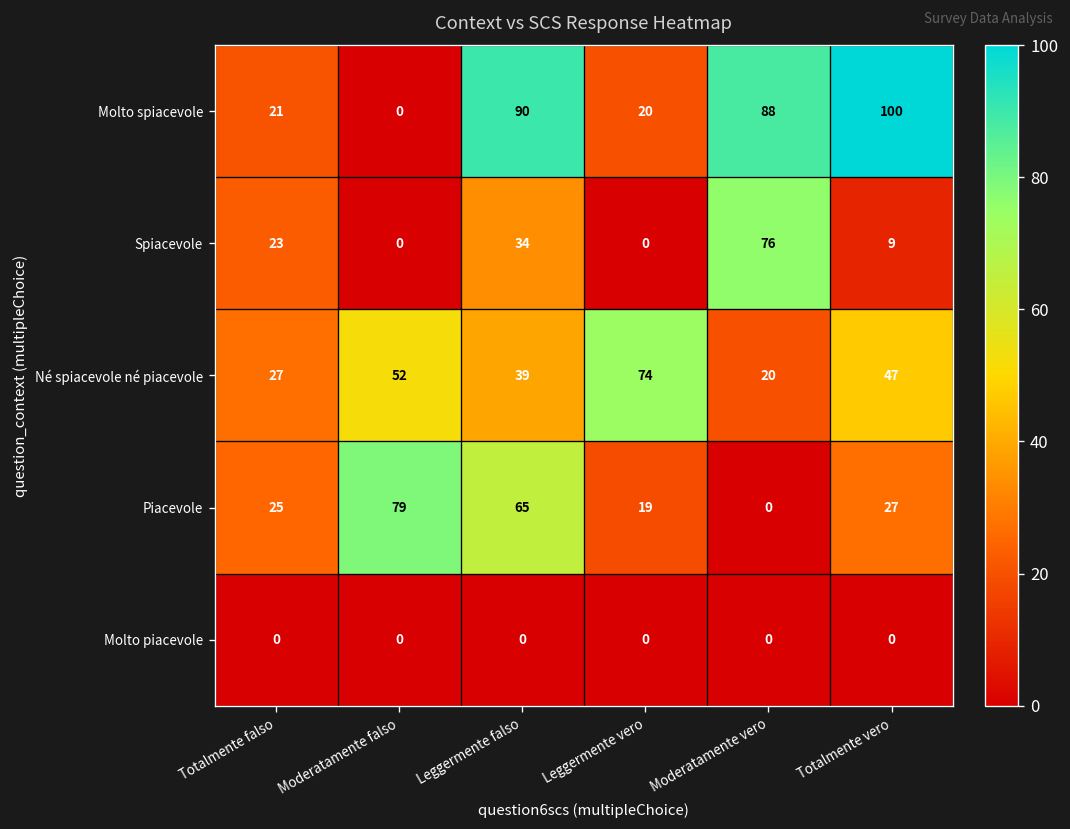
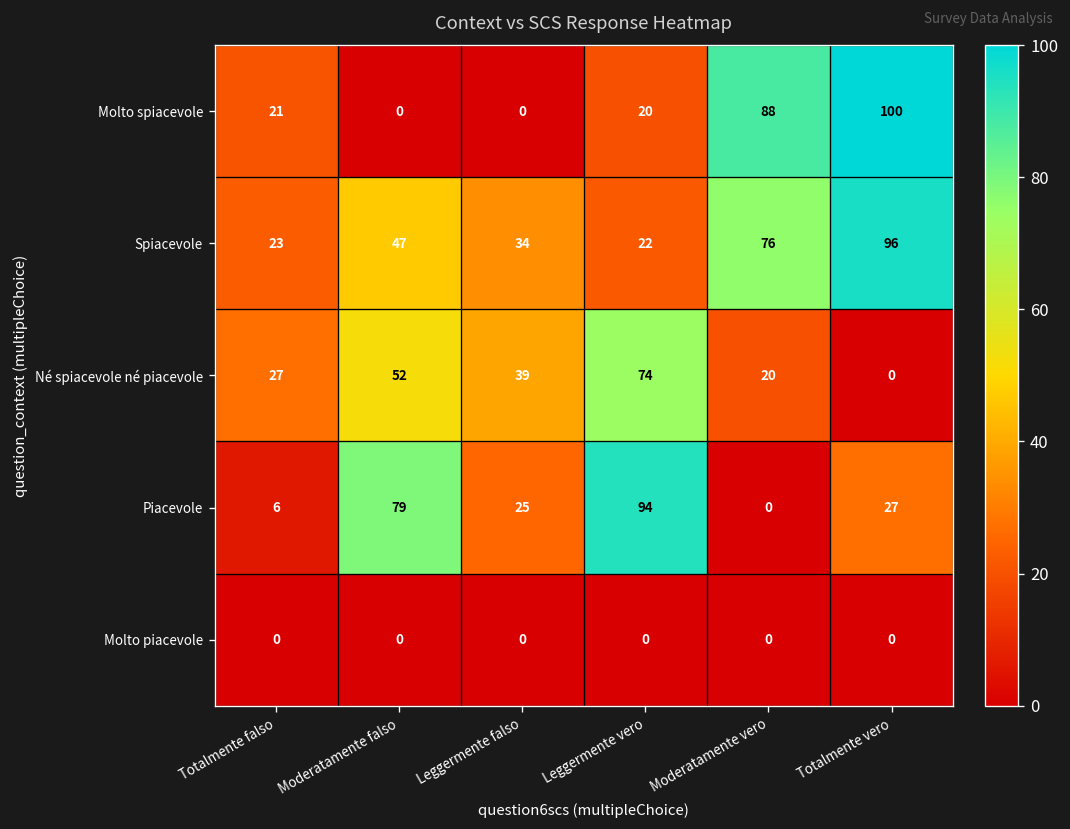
  {
    "Molto spiacevole": {
      "Totalmente falso": 21,
      "Moderatamente falso": 0,
-     "Leggermente falso": 90,
+     "Leggermente falso": 0,
      "Leggermente vero": 20,
      "Moderatamente vero": 88,
      "Totalmente vero": 100
    },
    "Spiacevole": {
      "Totalmente falso": 23,
-     "Moderatamente falso": 0,
+     "Moderatamente falso": 47,
      "Leggermente falso": 34,
-     "Leggermente vero": 0,
+     "Leggermente vero": 22,
      "Moderatamente vero": 76,
-     "Totalmente vero": 9
+     "Totalmente vero": 96
    },
    "Né spiacevole né piacevole": {
      "Totalmente falso": 27,
      "Moderatamente falso": 52,
      "Leggermente falso": 39,
      "Leggermente vero": 74,
      "Moderatamente vero": 20,
-     "Totalmente vero": 47
+     "Totalmente vero": 0
    },
    "Piacevole": {
-     "Totalmente falso": 25,
+     "Totalmente falso": 6,
      "Moderatamente falso": 79,
-     "Leggermente falso": 65,
-     "Leggermente vero": 19,
+     "Leggermente falso": 25,
+     "Leggermente vero": 94,
      "Moderatamente vero": 0,
      "Totalmente vero": 27
    },
    "Molto piacevole": {
      "Totalmente falso": 0,
      "Moderatamente falso": 0,
      "Leggermente falso": 0,
      "Leggermente vero": 0,
      "Moderatamente vero": 0,
      "Totalmente vero": 0
    }
  }
